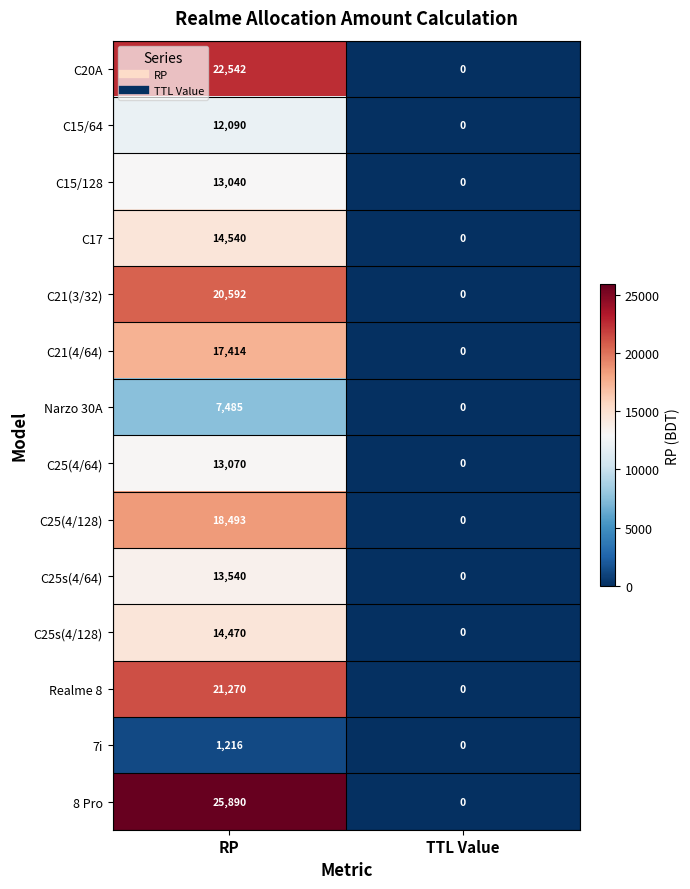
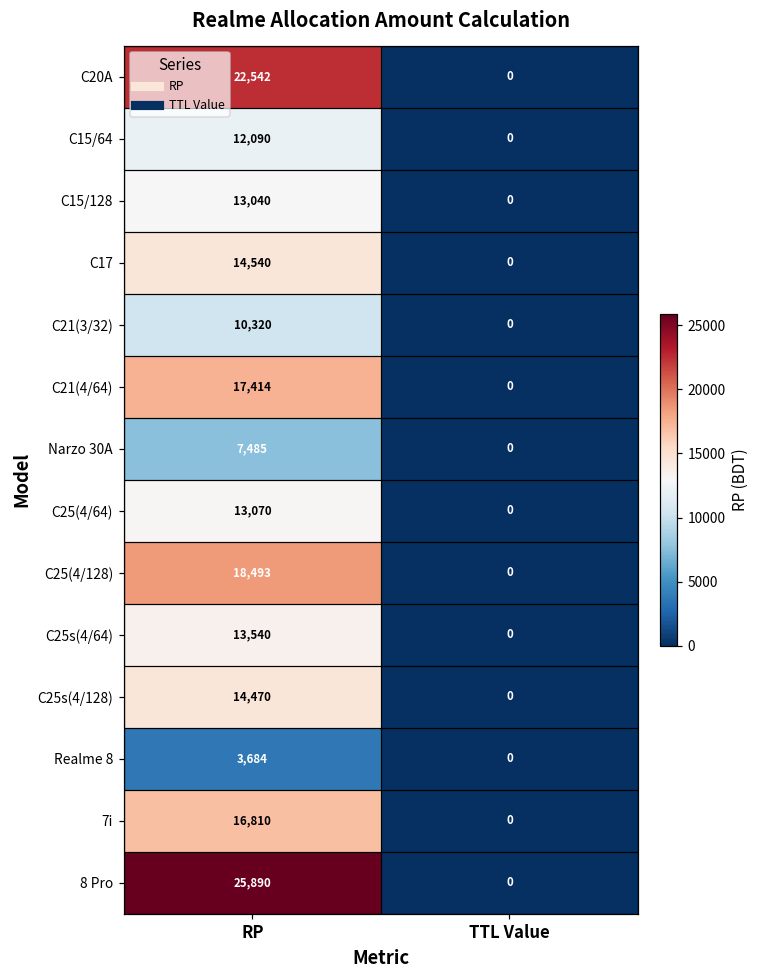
  {
    "C20A": {
      "RP": "22,542",
      "TTL Value": "0"
    },
    "C15/64": {
      "RP": "12,090",
      "TTL Value": "0"
    },
    "C15/128": {
      "RP": "13,040",
      "TTL Value": "0"
    },
    "C17": {
      "RP": "14,540",
      "TTL Value": "0"
    },
    "C21(3/32)": {
-     "RP": "20,592",
+     "RP": "10,320",
      "TTL Value": "0"
    },
    "C21(4/64)": {
      "RP": "17,414",
      "TTL Value": "0"
    },
    "Narzo 30A": {
      "RP": "7,485",
      "TTL Value": "0"
    },
    "C25(4/64)": {
      "RP": "13,070",
      "TTL Value": "0"
    },
    "C25(4/128)": {
      "RP": "18,493",
      "TTL Value": "0"
    },
    "C25s(4/64)": {
      "RP": "13,540",
      "TTL Value": "0"
    },
    "C25s(4/128)": {
      "RP": "14,470",
      "TTL Value": "0"
    },
    "Realme 8": {
-     "RP": "21,270",
+     "RP": "3,684",
      "TTL Value": "0"
    },
    "7i": {
-     "RP": "1,216",
+     "RP": "16,810",
      "TTL Value": "0"
    },
    "8 Pro": {
      "RP": "25,890",
      "TTL Value": "0"
    }
  }
